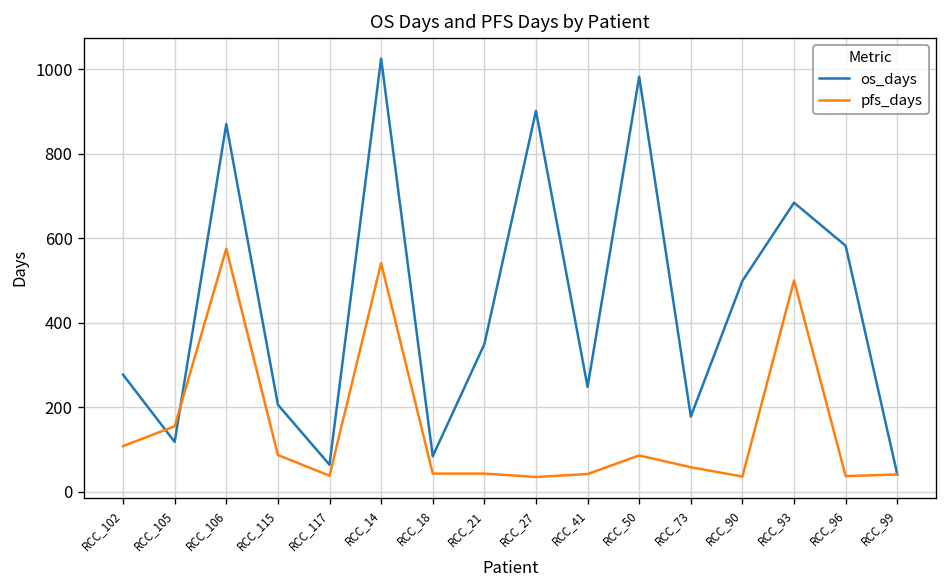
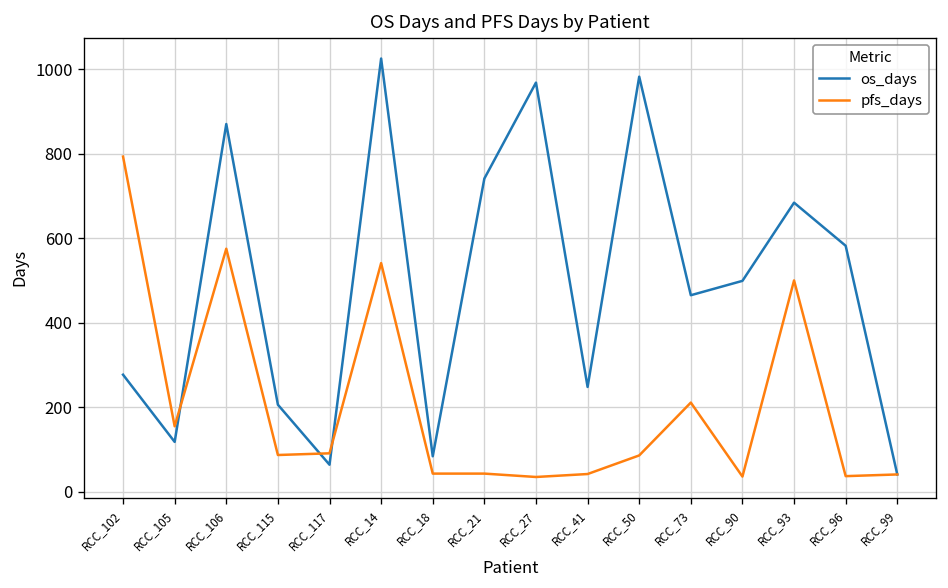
  {
    "os_days": {
      "RCC_102": 280,
      "RCC_105": 120,
      "RCC_106": 870,
      "RCC_115": 210,
      "RCC_117": 60,
      "RCC_14": 1030,
      "RCC_18": 80,
-     "RCC_21": 350,
-     "RCC_27": 900,
+     "RCC_21": 740,
+     "RCC_27": 970,
      "RCC_41": 250,
      "RCC_50": 980,
-     "RCC_73": 180,
+     "RCC_73": 470,
      "RCC_90": 500,
      "RCC_93": 680,
      "RCC_96": 580
    },
    "pfs_days": {
-     "RCC_102": 110,
+     "RCC_102": 790,
      "RCC_105": 160,
      "RCC_106": 580,
      "RCC_115": 90,
-     "RCC_117": 40,
+     "RCC_117": 90,
      "RCC_14": 540,
      "RCC_18": 40,
      "RCC_21": 40,
      "RCC_27": 40,
      "RCC_41": 40,
      "RCC_50": 90,
-     "RCC_73": 60,
+     "RCC_73": 210,
      "RCC_90": 40,
      "RCC_93": 500,
      "RCC_96": 40
    }
  }
